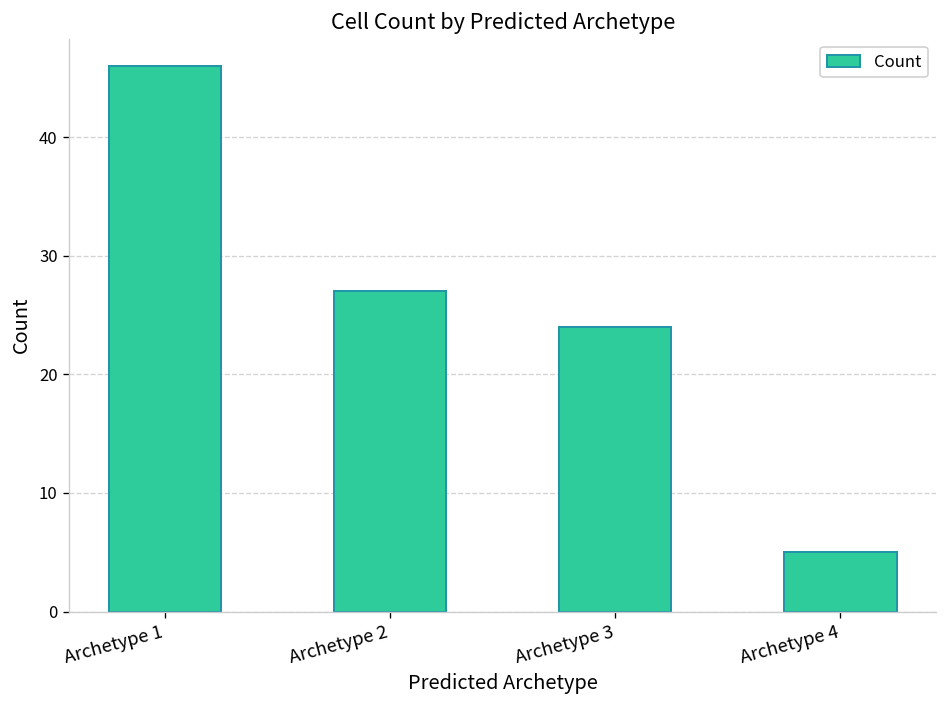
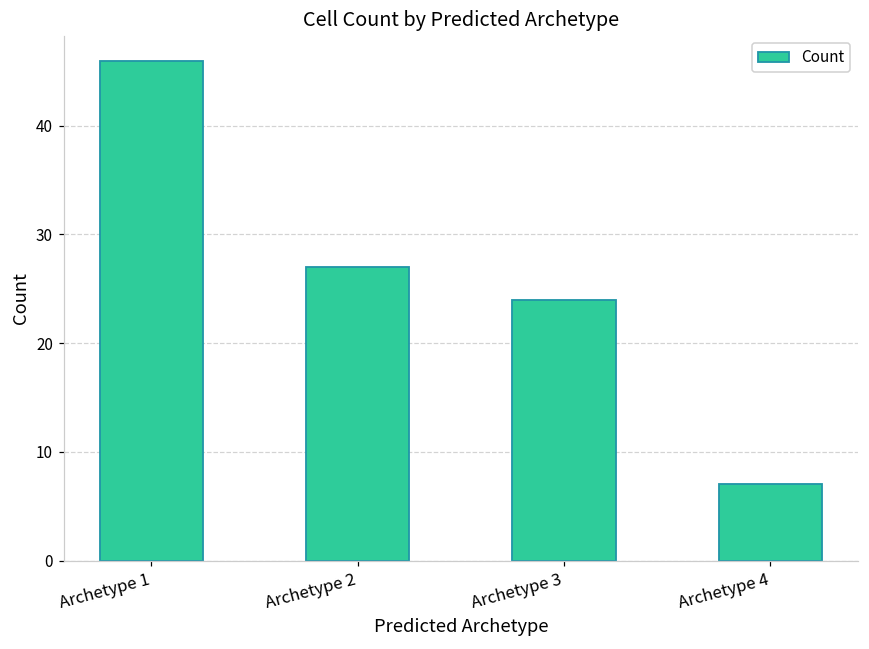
  {
    "Archetype 1": 46,
    "Archetype 2": 27,
    "Archetype 3": 24,
-   "Archetype 4": 5
+   "Archetype 4": 7
  }
